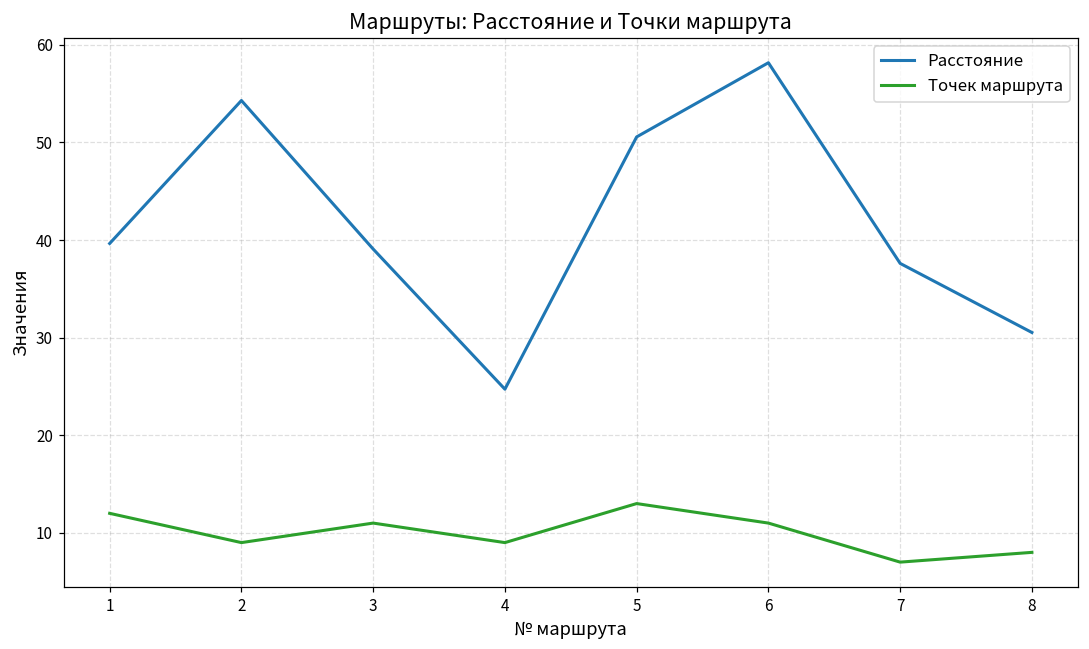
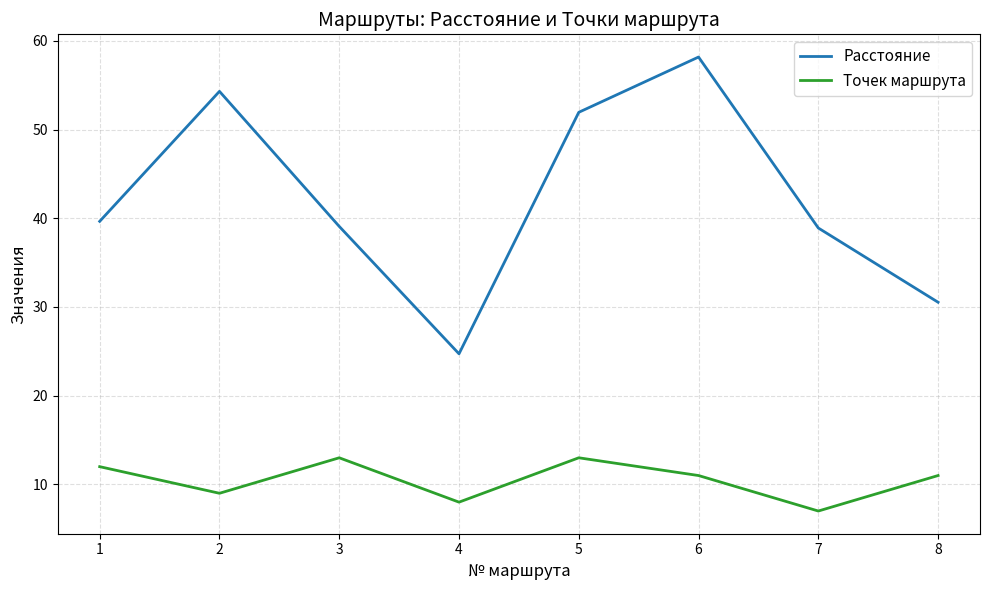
  {
    "Расстояние": {
      "1": 40,
      "2": 54,
      "3": 39,
      "4": 25,
-     "5": 51,
+     "5": 52,
      "6": 58,
-     "7": 38,
+     "7": 39,
      "8": 31
    },
    "Точек маршрута": {
      "1": 12,
      "2": 9,
-     "3": 11,
-     "4": 9,
+     "3": 13,
+     "4": 8,
      "5": 13,
      "6": 11,
      "7": 7,
-     "8": 8
+     "8": 11
    }
  }
